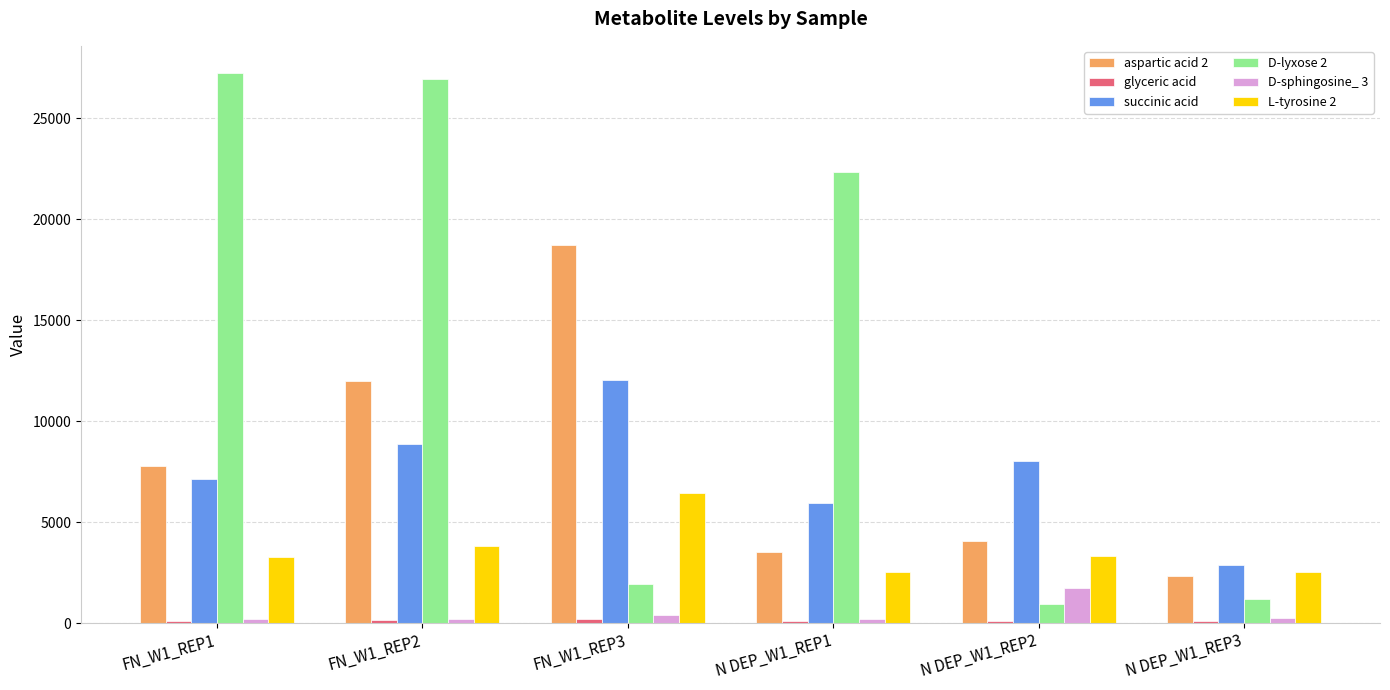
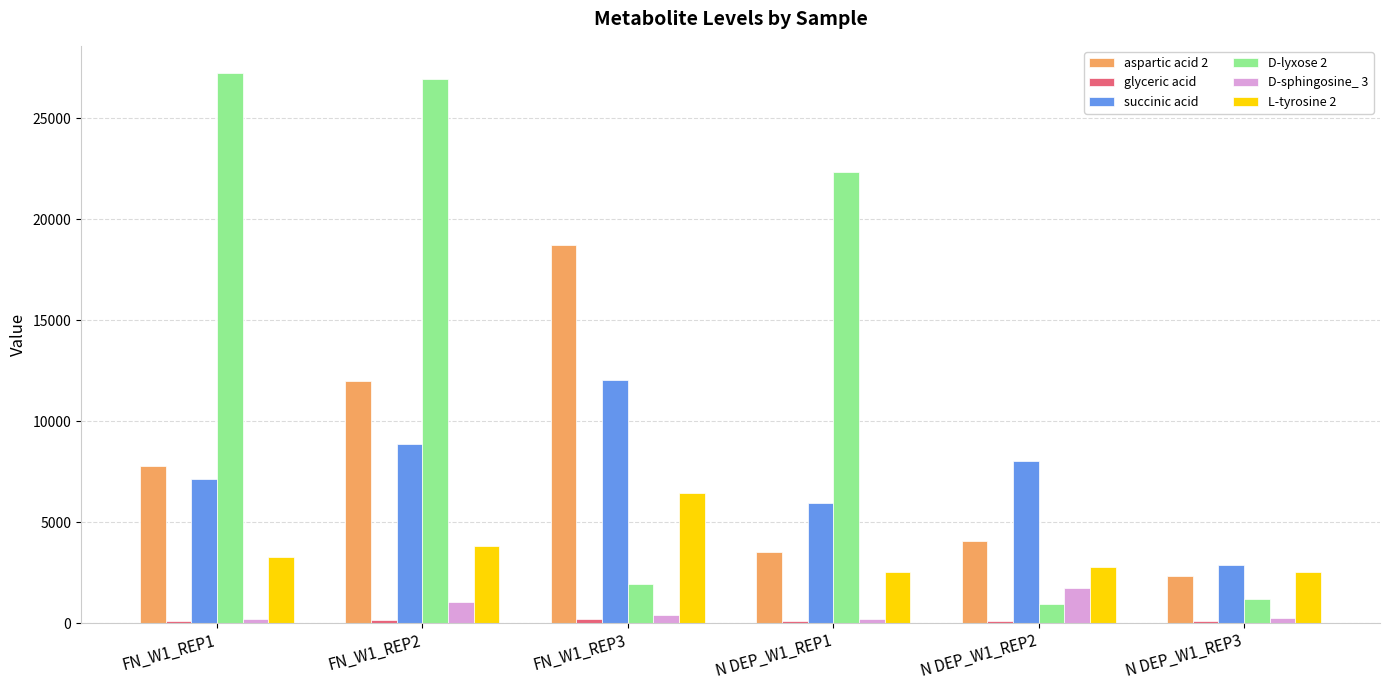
  {
    "aspartic acid 2": {
      "FN_W1_REP1": 7800,
      "FN_W1_REP2": 12000,
      "FN_W1_REP3": 18700,
      "N DEP_W1_REP1": 3500,
      "N DEP_W1_REP2": 4100,
      "N DEP_W1_REP3": 2300
    },
    "glyceric acid": {
      "FN_W1_REP2": 100,
      "FN_W1_REP3": 200
    },
    "succinic acid": {
      "FN_W1_REP1": 7100,
      "FN_W1_REP2": 8900,
      "FN_W1_REP3": 12000,
      "N DEP_W1_REP1": 6000,
      "N DEP_W1_REP2": 8000,
      "N DEP_W1_REP3": 2900
    },
    "D-lyxose 2": {
      "FN_W1_REP1": 27200,
      "FN_W1_REP2": 27000,
      "FN_W1_REP3": 1900,
      "N DEP_W1_REP1": 22300,
      "N DEP_W1_REP2": 900,
      "N DEP_W1_REP3": 1200
    },
    "D-sphingosine_ 3": {
      "FN_W1_REP1": 200,
-     "FN_W1_REP2": 200,
+     "FN_W1_REP2": 1000,
      "FN_W1_REP3": 400,
      "N DEP_W1_REP1": 200,
      "N DEP_W1_REP2": 1700,
      "N DEP_W1_REP3": 300
    },
    "L-tyrosine 2": {
      "FN_W1_REP1": 3200,
      "FN_W1_REP2": 3800,
      "FN_W1_REP3": 6400,
      "N DEP_W1_REP1": 2500,
-     "N DEP_W1_REP2": 3300,
+     "N DEP_W1_REP2": 2800,
      "N DEP_W1_REP3": 2500
    }
  }
